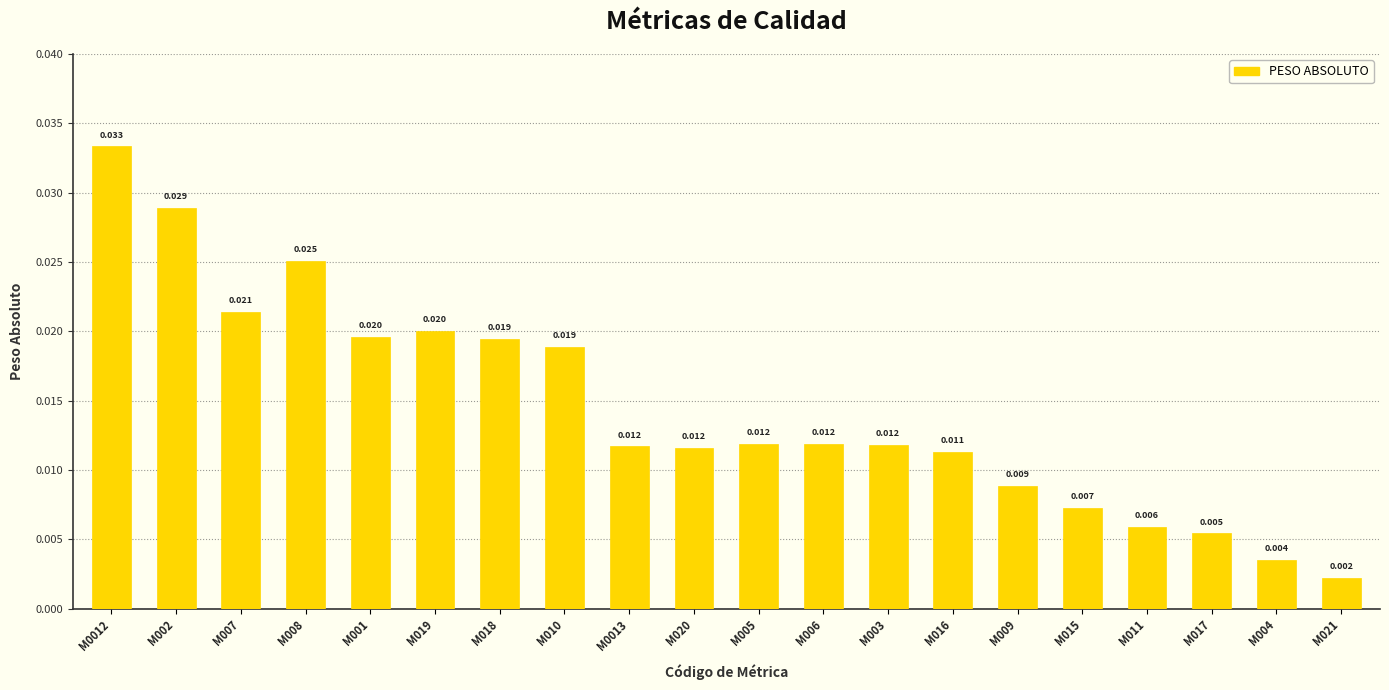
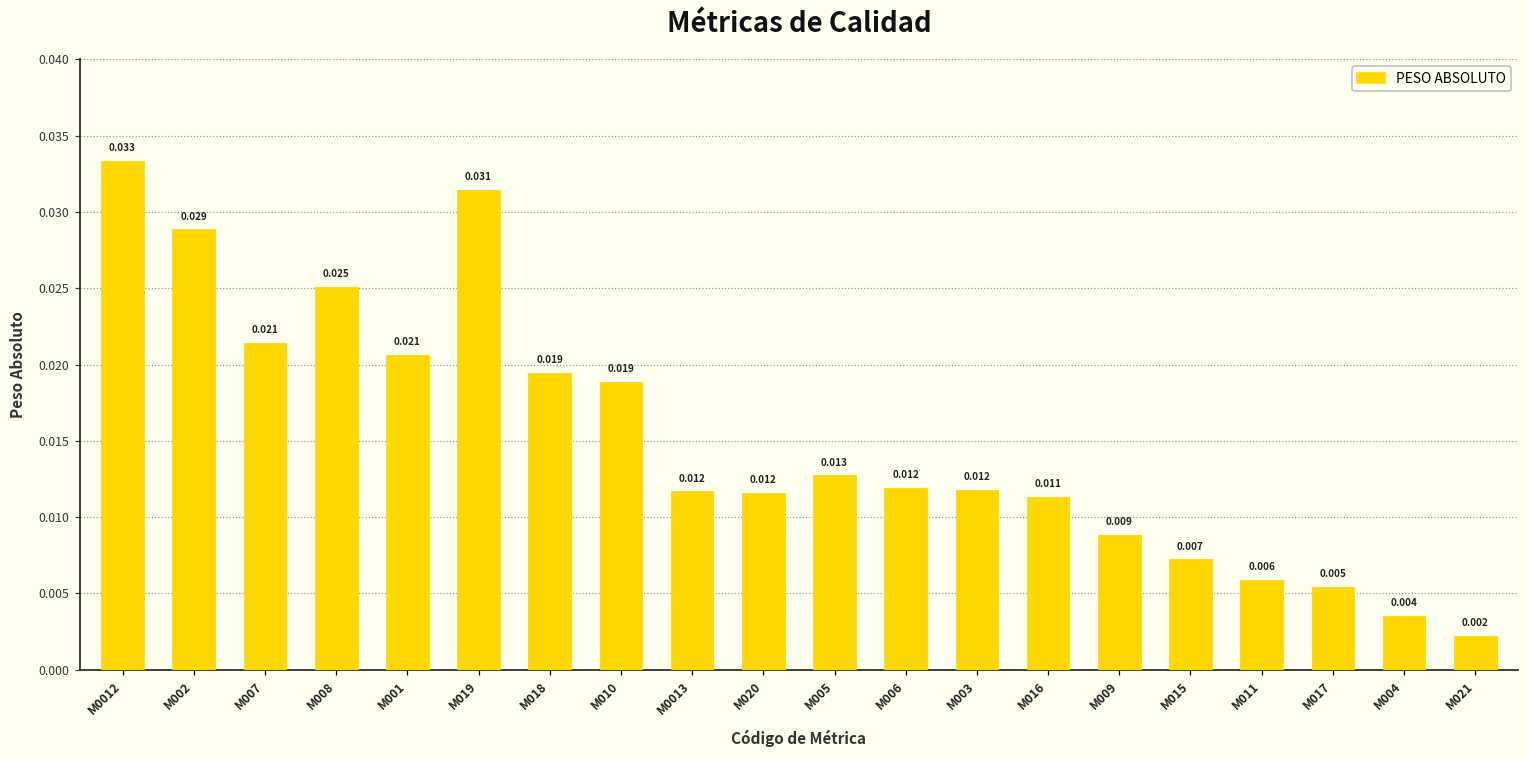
  {
    "M0012": 0.033,
    "M002": 0.029,
    "M007": 0.021,
    "M008": 0.025,
-   "M001": 0.020,
-   "M019": 0.020,
+   "M001": 0.021,
+   "M019": 0.031,
    "M018": 0.019,
    "M010": 0.019,
    "M0013": 0.012,
    "M020": 0.012,
-   "M005": 0.012,
+   "M005": 0.013,
    "M006": 0.012,
    "M003": 0.012,
    "M016": 0.011,
    "M009": 0.009,
    "M015": 0.007,
    "M011": 0.006,
    "M017": 0.005,
    "M004": 0.004,
    "M021": 0.002
  }
